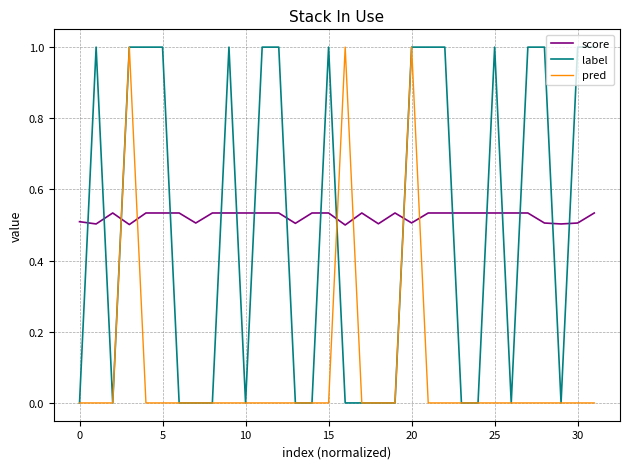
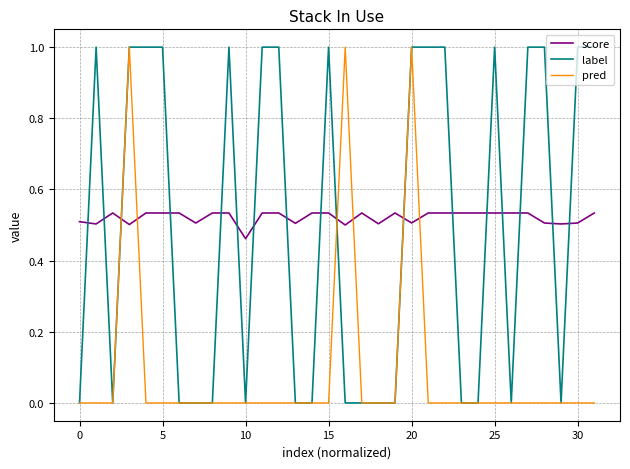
  {
    "score": {
      "0": 0.51,
      "5": 0.53,
-     "10": 0.53,
+     "10": 0.46,
      "15": 0.53,
      "20": 0.51,
      "25": 0.53,
      "30": 0.51
    },
    "label": {
      "5": 1.00,
      "15": 1.00,
      "25": 1.00
    },
    "pred": {
      "5": 0.00,
      "15": 0.00,
      "25": 0.00,
      "30": 0.00
    }
  }
